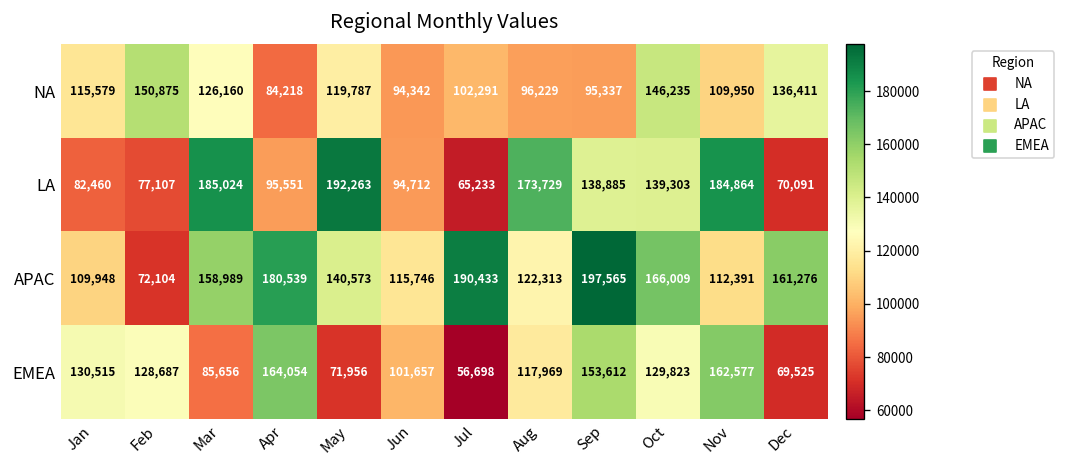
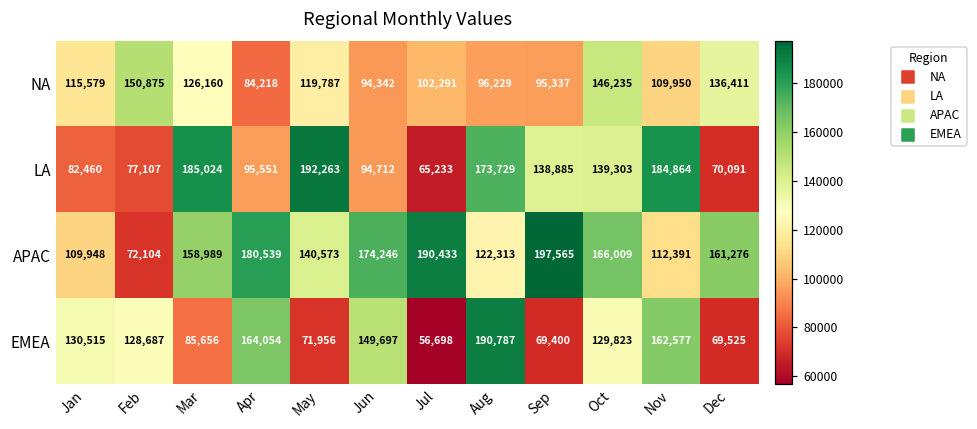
  {
    "NA": {
      "Jan": "115,579",
      "Feb": "150,875",
      "Mar": "126,160",
      "Apr": "84,218",
      "May": "119,787",
      "Jun": "94,342",
      "Jul": "102,291",
      "Aug": "96,229",
      "Sep": "95,337",
      "Oct": "146,235",
      "Nov": "109,950",
      "Dec": "136,411"
    },
    "LA": {
      "Jan": "82,460",
      "Feb": "77,107",
      "Mar": "185,024",
      "Apr": "95,551",
      "May": "192,263",
      "Jun": "94,712",
      "Jul": "65,233",
      "Aug": "173,729",
      "Sep": "138,885",
      "Oct": "139,303",
      "Nov": "184,864",
      "Dec": "70,091"
    },
    "APAC": {
      "Jan": "109,948",
      "Feb": "72,104",
      "Mar": "158,989",
      "Apr": "180,539",
      "May": "140,573",
-     "Jun": "115,746",
+     "Jun": "174,246",
      "Jul": "190,433",
      "Aug": "122,313",
      "Sep": "197,565",
      "Oct": "166,009",
      "Nov": "112,391",
      "Dec": "161,276"
    },
    "EMEA": {
      "Jan": "130,515",
      "Feb": "128,687",
      "Mar": "85,656",
      "Apr": "164,054",
      "May": "71,956",
-     "Jun": "101,657",
+     "Jun": "149,697",
      "Jul": "56,698",
-     "Aug": "117,969",
-     "Sep": "153,612",
+     "Aug": "190,787",
+     "Sep": "69,400",
      "Oct": "129,823",
      "Nov": "162,577",
      "Dec": "69,525"
    }
  }
